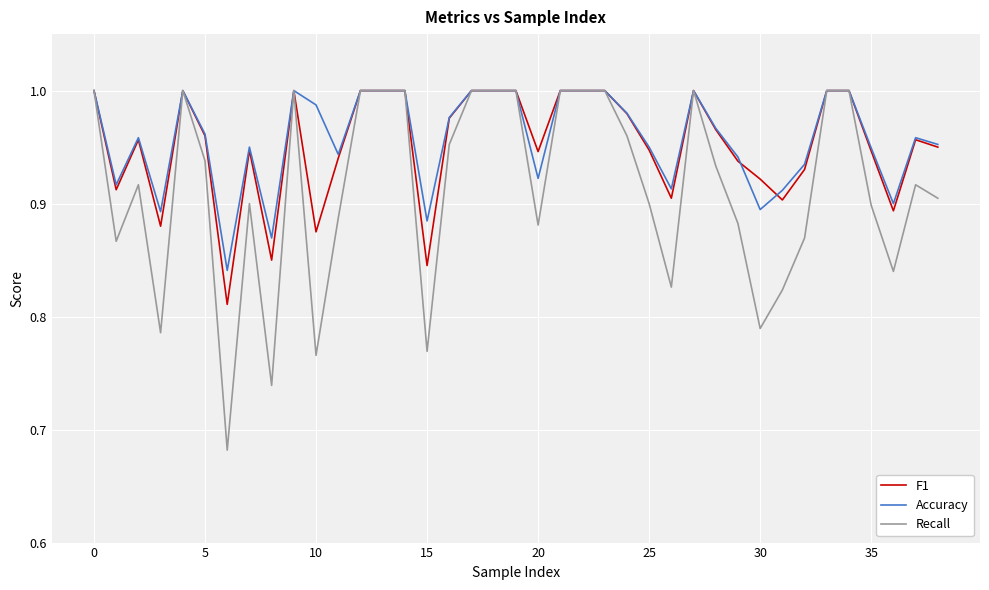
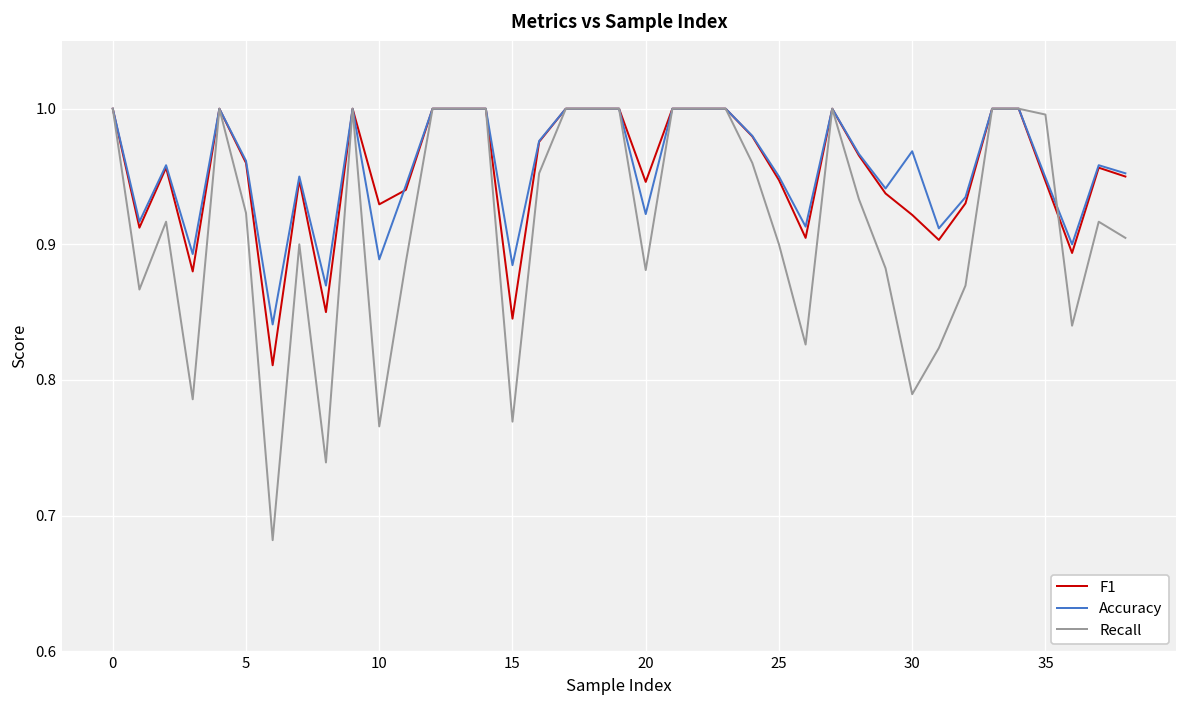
  {
    "F1": {
-     "10": 0.875,
+     "10": 0.929,
      "15": 0.845,
      "20": 0.946,
      "25": 0.947,
      "30": 0.922,
      "35": 0.947
    },
    "Accuracy": {
-     "10": 0.987,
+     "10": 0.889,
      "15": 0.885,
      "20": 0.922,
      "25": 0.950,
-     "30": 0.895,
+     "30": 0.969,
      "35": 0.949
    },
    "Recall": {
-     "5": 0.938,
+     "5": 0.923,
      "10": 0.766,
      "15": 0.769,
      "20": 0.881,
      "25": 0.900,
      "30": 0.789,
-     "35": 0.899
+     "35": 0.996
    }
  }
